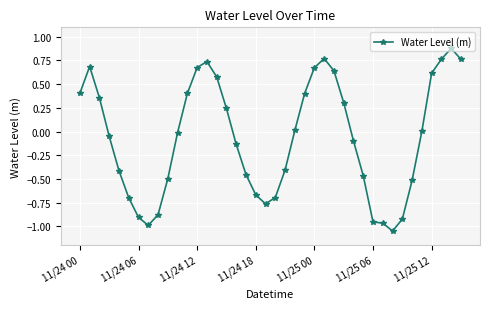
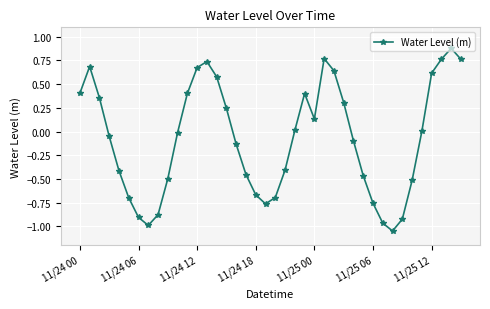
  {
    "11/24 00": 0.4,
    "11/24 06": -0.9,
    "11/24 12": 0.7,
    "11/24 18": -0.7,
-   "11/25 00": 0.7,
-   "11/25 06": -1.0,
+   "11/25 00": 0.1,
+   "11/25 06": -0.8,
    "11/25 12": 0.6
  }
